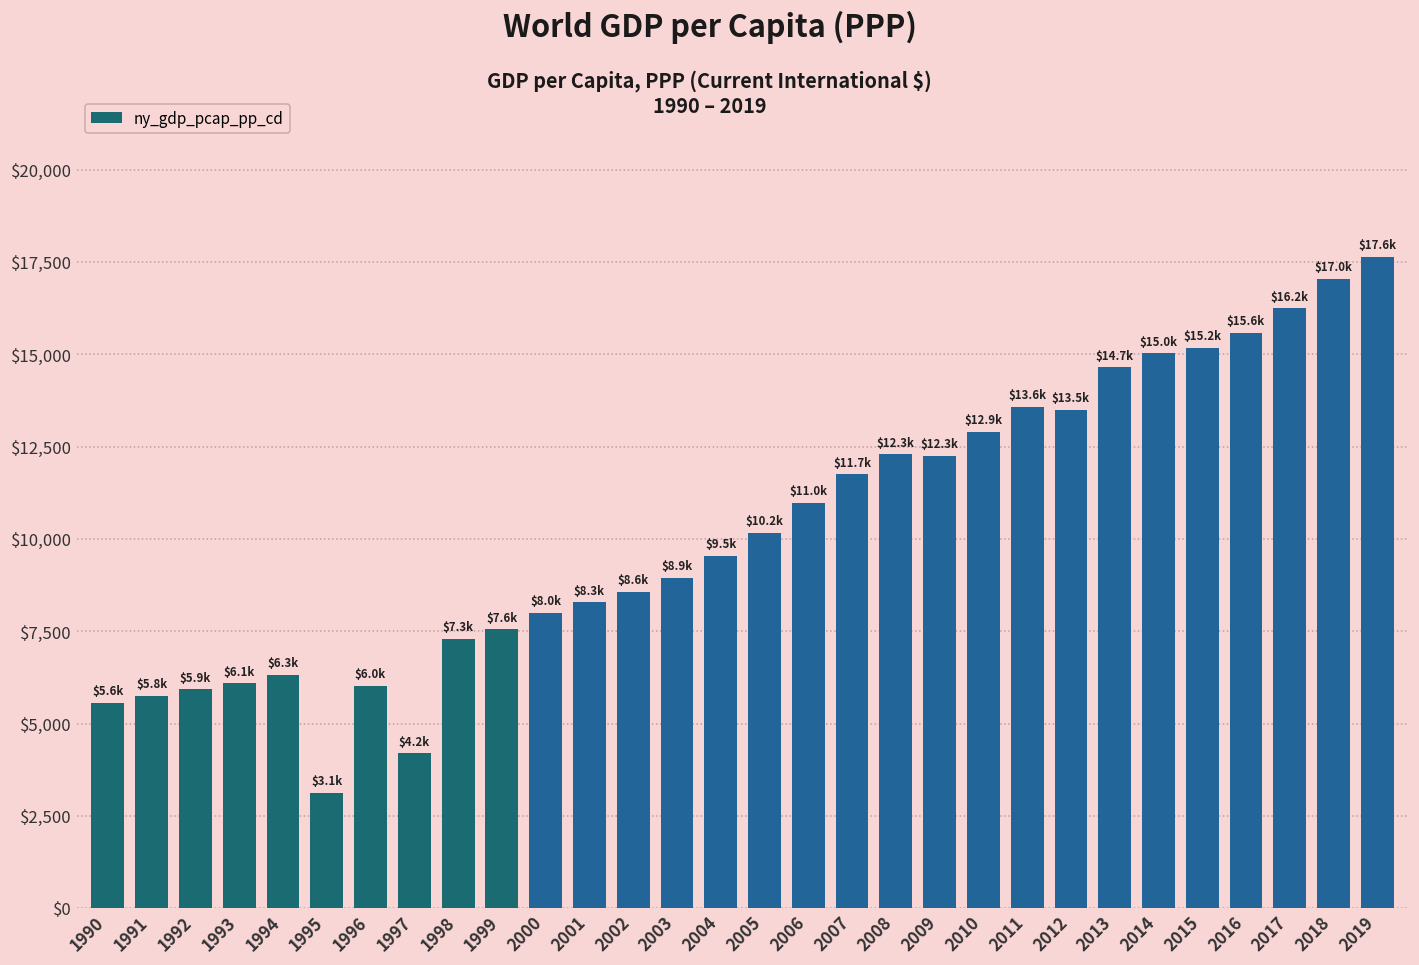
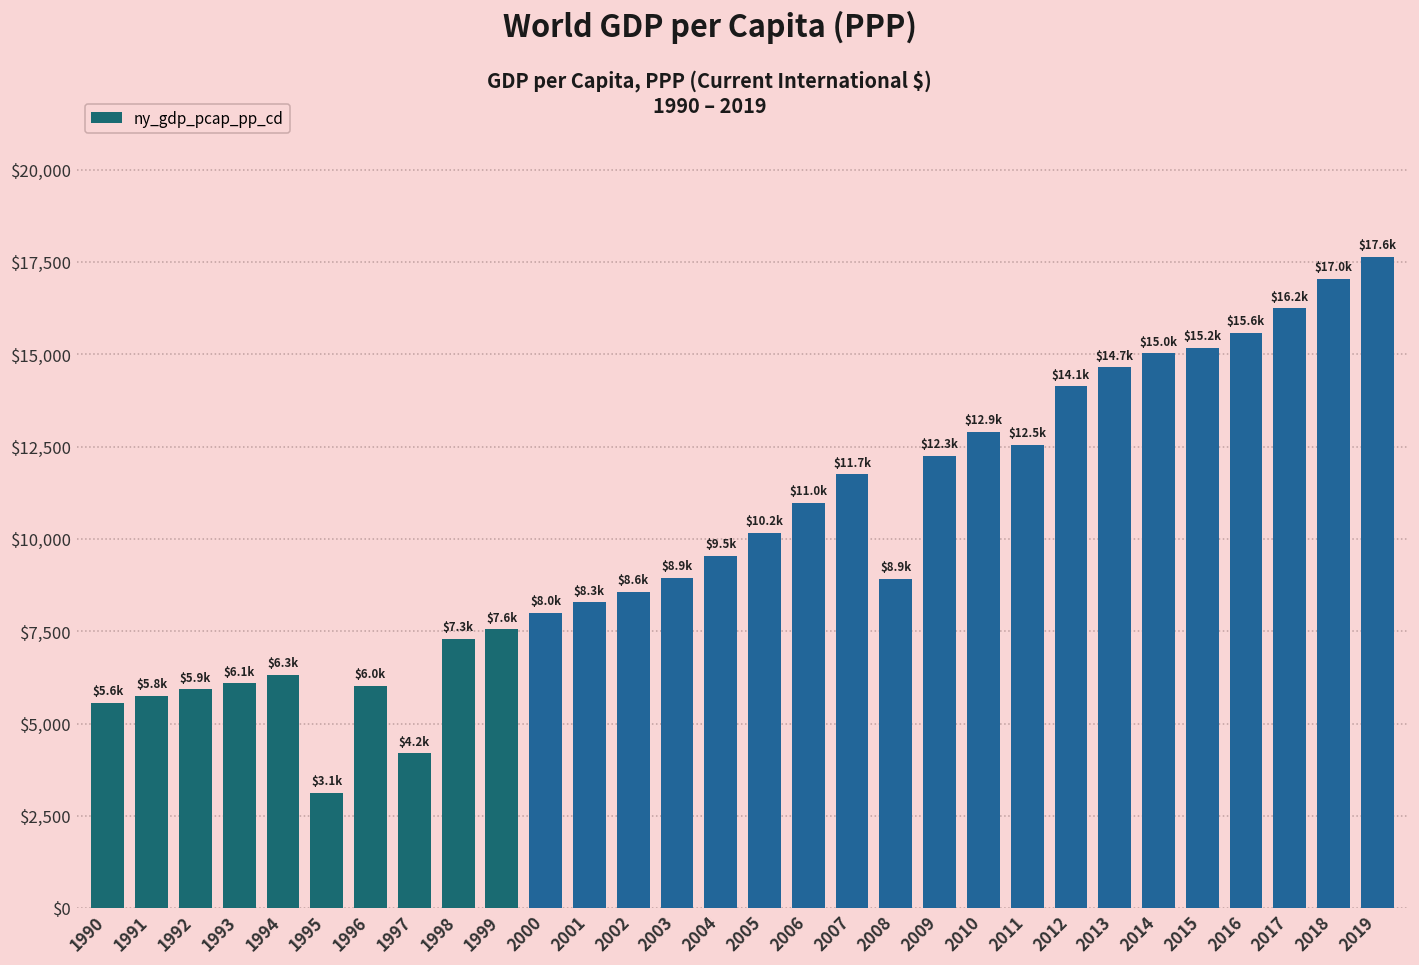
  {
    "1990": "$5.6k",
    "1991": "$5.8k",
    "1992": "$5.9k",
    "1993": "$6.1k",
    "1994": "$6.3k",
    "1995": "$3.1k",
    "1996": "$6.0k",
    "1997": "$4.2k",
    "1998": "$7.3k",
    "1999": "$7.6k",
    "2000": "$8.0k",
    "2001": "$8.3k",
    "2002": "$8.6k",
    "2003": "$8.9k",
    "2004": "$9.5k",
    "2005": "$10.2k",
    "2006": "$11.0k",
    "2007": "$11.7k",
-   "2008": "$12.3k",
+   "2008": "$8.9k",
    "2009": "$12.3k",
    "2010": "$12.9k",
-   "2011": "$13.6k",
-   "2012": "$13.5k",
+   "2011": "$12.5k",
+   "2012": "$14.1k",
    "2013": "$14.7k",
    "2014": "$15.0k",
    "2015": "$15.2k",
    "2016": "$15.6k",
    "2017": "$16.2k",
    "2018": "$17.0k",
    "2019": "$17.6k"
  }
